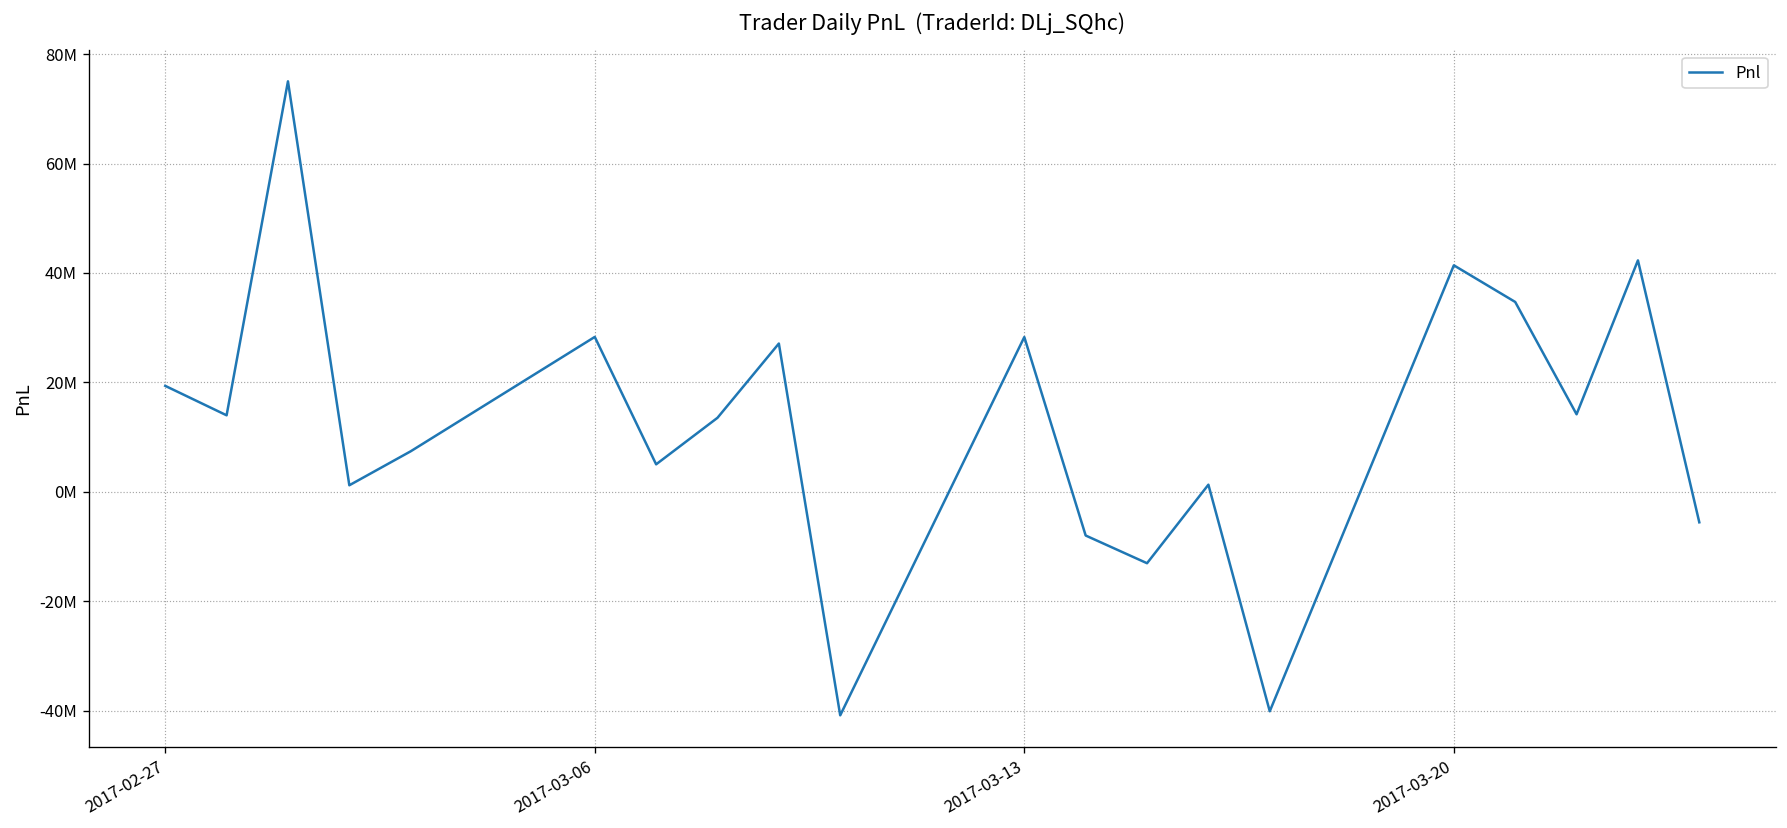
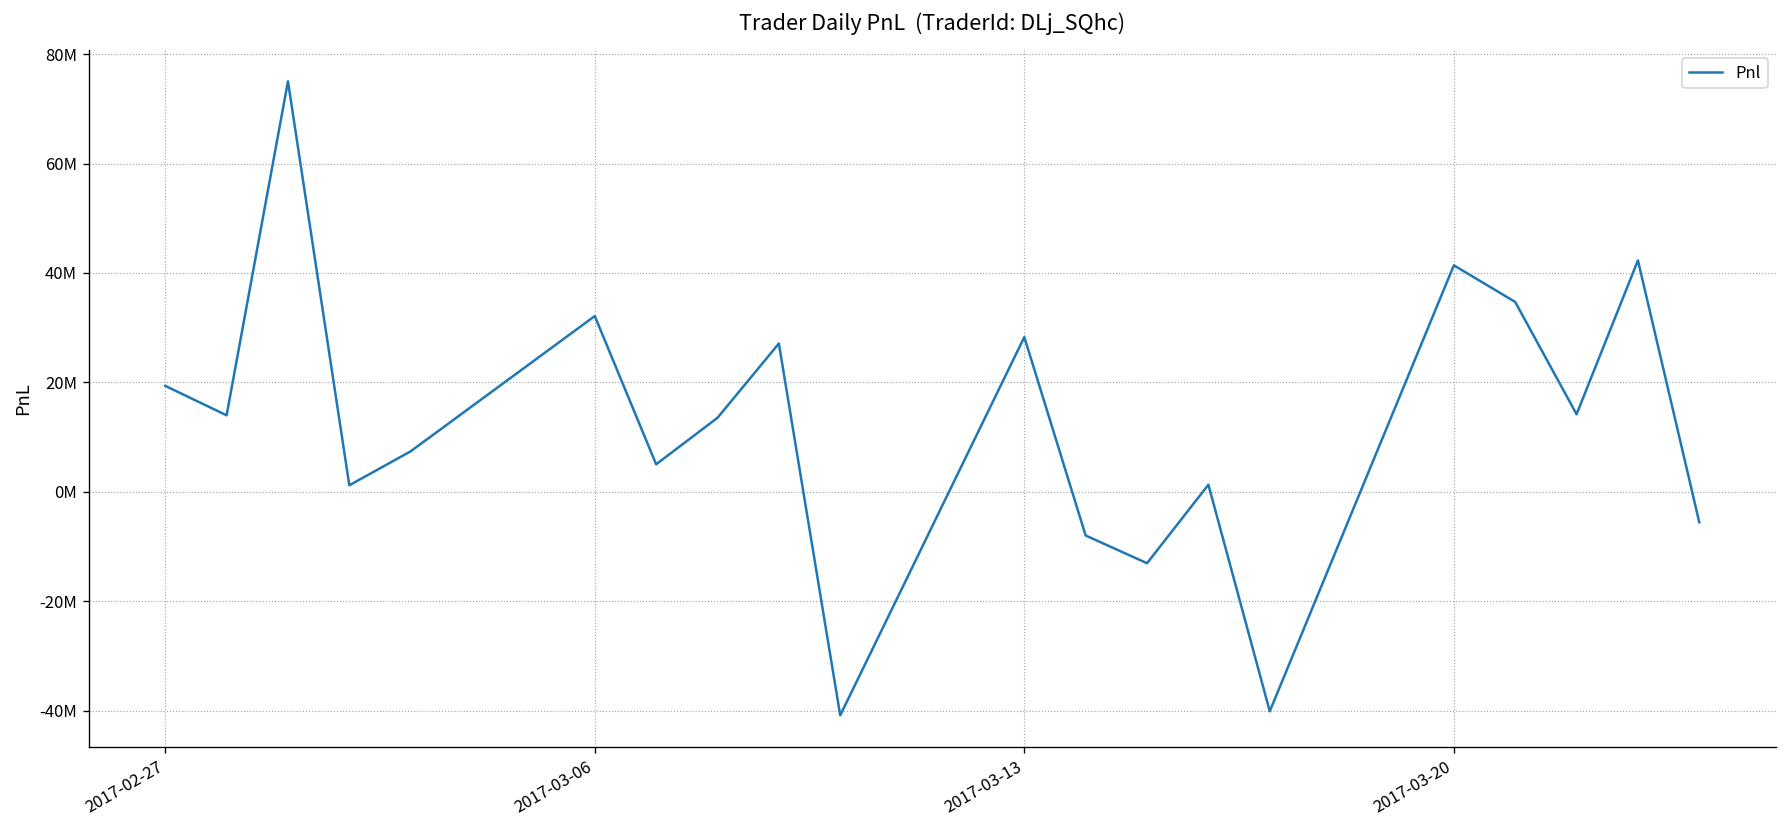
  {
    "2017-02-27": 19000000,
-   "2017-03-06": 28000000,
+   "2017-03-06": 32000000,
    "2017-03-13": 28000000,
    "2017-03-20": 41000000
  }
